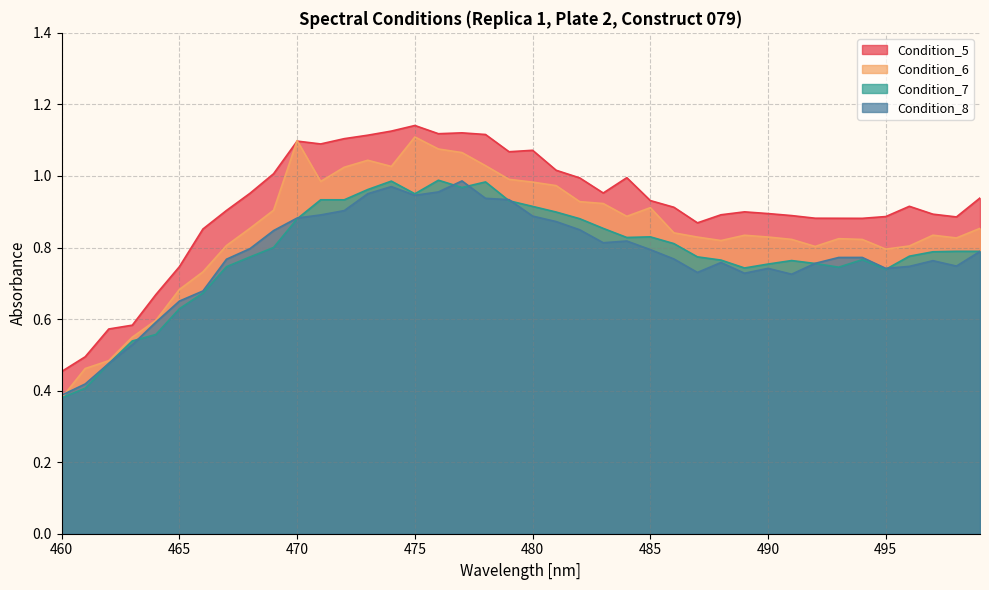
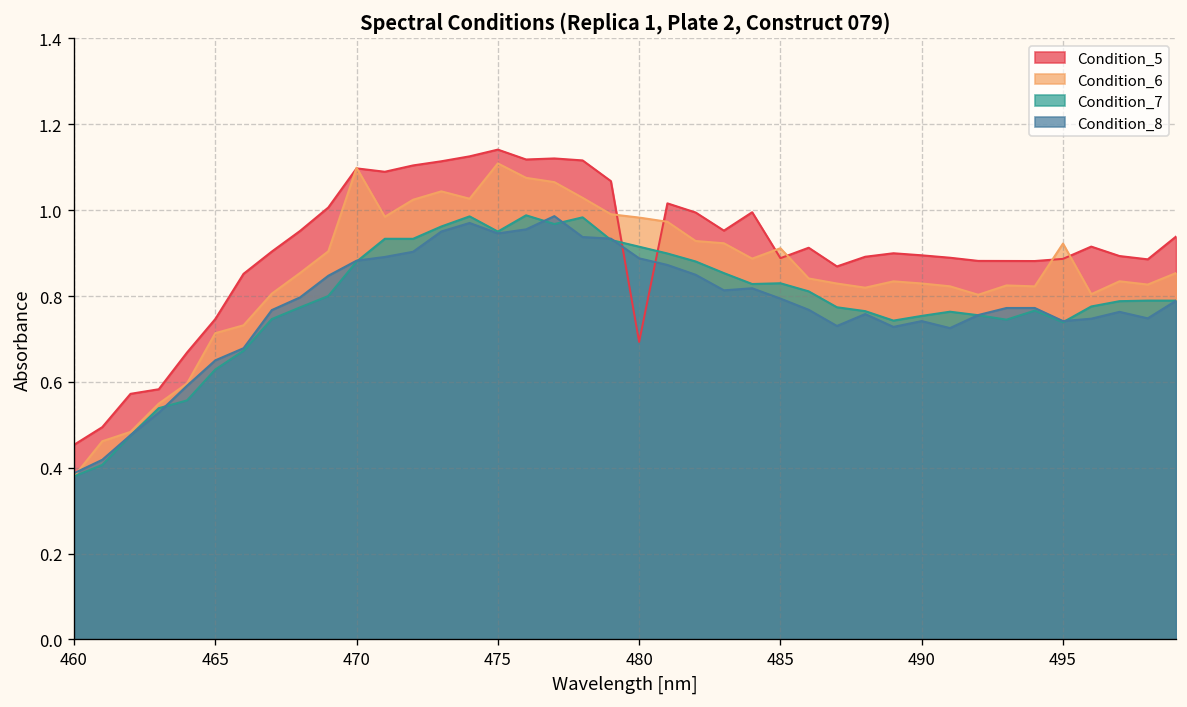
  {
    "Condition_5": {
      "460": 0.45,
      "465": 0.75,
      "475": 1.14,
-     "480": 1.07,
-     "485": 0.93,
+     "480": 0.69,
+     "485": 0.89,
      "490": 0.89,
      "495": 0.89
    },
    "Condition_6": {
-     "465": 0.68,
+     "465": 0.71,
      "475": 1.11,
      "480": 0.98,
      "485": 0.91,
      "490": 0.83,
-     "495": 0.80
+     "495": 0.92
    }
  }
